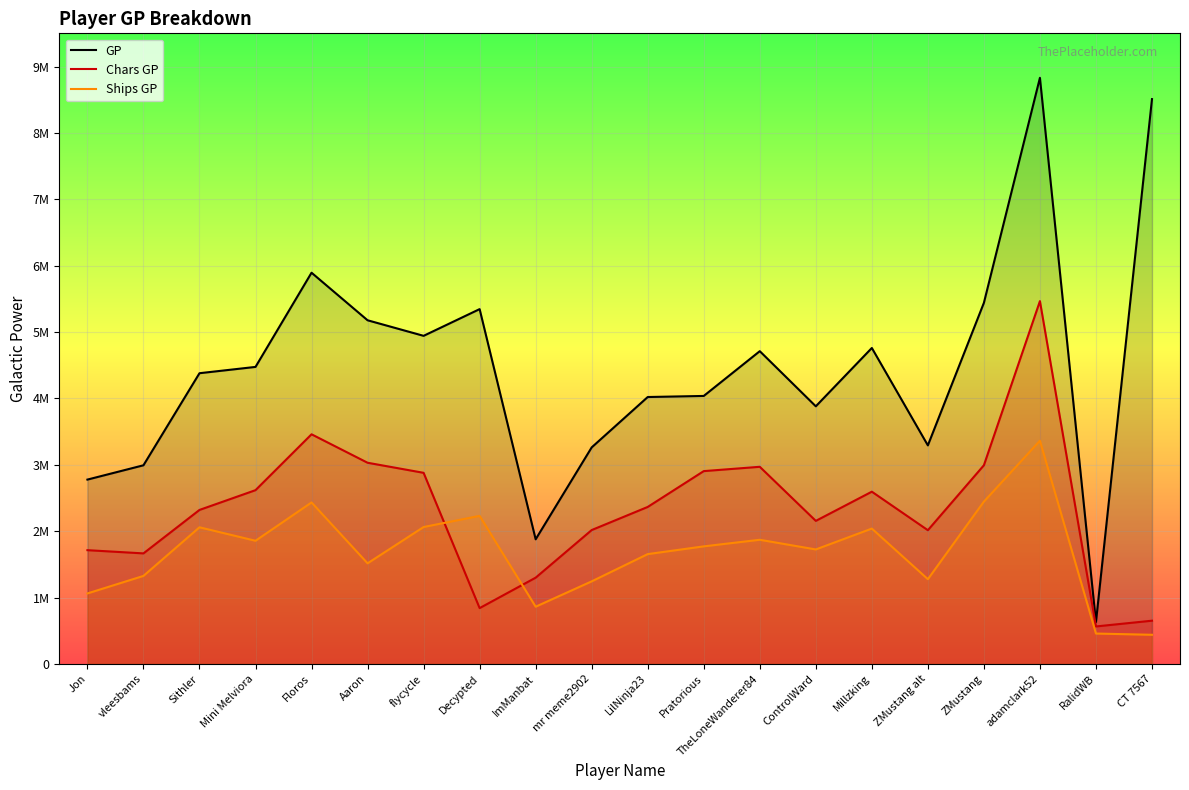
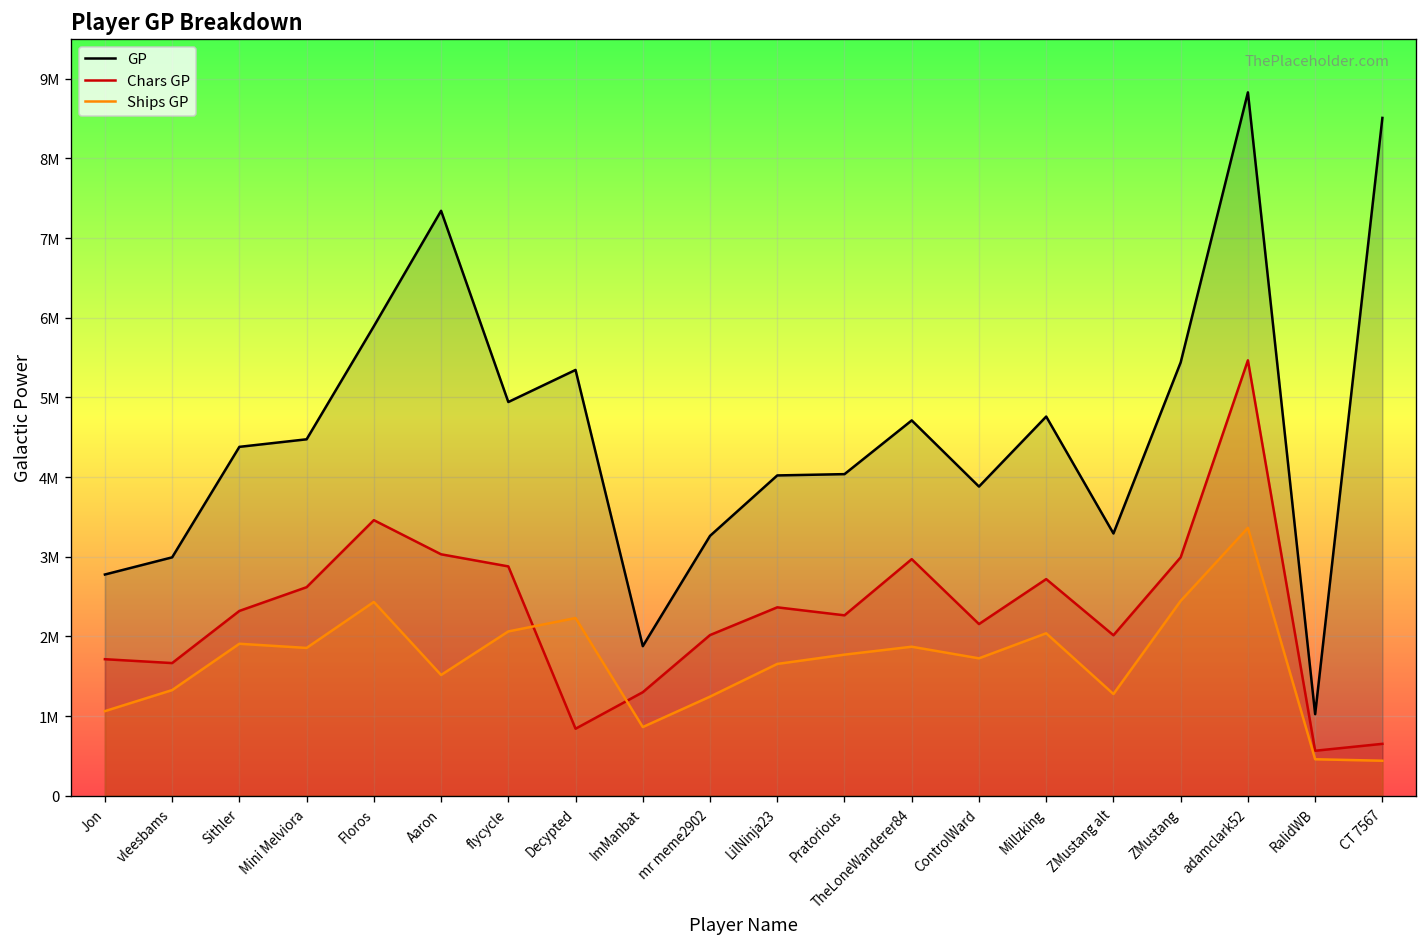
  {
    "GP": {
      "Jon": 2800000,
      "vleesbams": 3000000,
      "Sithler": 4400000,
      "Mini Melviora": 4500000,
      "Floros": 5900000,
-     "Aaron": 5200000,
+     "Aaron": 7300000,
      "flycycle": 4900000,
      "Decypted": 5300000,
      "ImManbat": 1900000,
      "mr meme2902": 3300000,
      "LilNinja23": 4000000,
      "Pratorious": 4000000,
      "TheLoneWanderer84": 4700000,
      "ControlWard": 3900000,
      "Millzking": 4800000,
      "ZMustang alt": 3300000,
      "ZMustang": 5400000,
      "adamclark52": 8800000,
-     "RalidWB": 600000,
+     "RalidWB": 1000000,
      "CT 7567": 8500000
    },
    "Chars GP": {
      "Jon": 1700000,
      "vleesbams": 1700000,
      "Sithler": 2300000,
      "Mini Melviora": 2600000,
      "Floros": 3500000,
      "Aaron": 3000000,
      "flycycle": 2900000,
      "Decypted": 800000,
      "ImManbat": 1300000,
      "mr meme2902": 2000000,
      "LilNinja23": 2400000,
-     "Pratorious": 2900000,
+     "Pratorious": 2300000,
      "TheLoneWanderer84": 3000000,
      "ControlWard": 2200000,
-     "Millzking": 2600000,
+     "Millzking": 2700000,
      "ZMustang alt": 2000000,
      "ZMustang": 3000000,
      "adamclark52": 5500000,
      "RalidWB": 600000,
      "CT 7567": 700000
    },
    "Ships GP": {
      "Jon": 1100000,
      "vleesbams": 1300000,
-     "Sithler": 2100000,
+     "Sithler": 1900000,
      "Mini Melviora": 1900000,
      "Floros": 2400000,
      "Aaron": 1500000,
      "flycycle": 2100000,
      "Decypted": 2200000,
      "ImManbat": 900000,
      "mr meme2902": 1200000,
      "LilNinja23": 1700000,
      "Pratorious": 1800000,
      "TheLoneWanderer84": 1900000,
      "ControlWard": 1700000,
      "Millzking": 2000000,
      "ZMustang alt": 1300000,
      "ZMustang": 2400000,
      "adamclark52": 3400000,
      "RalidWB": 500000,
      "CT 7567": 400000
    }
  }
